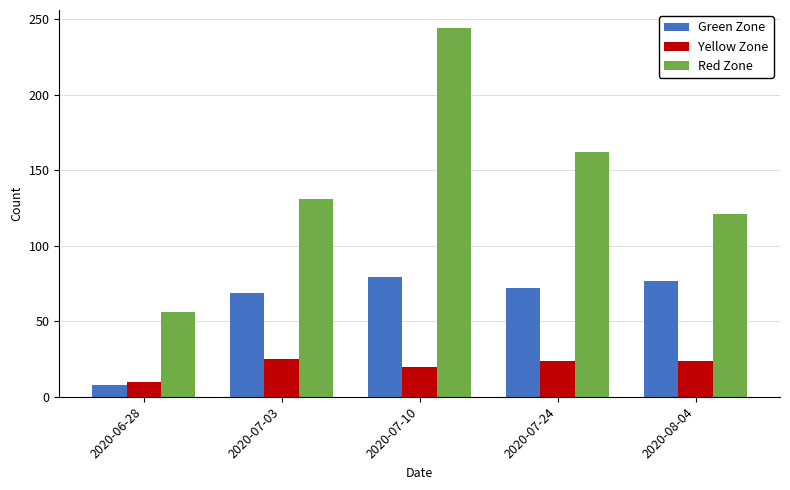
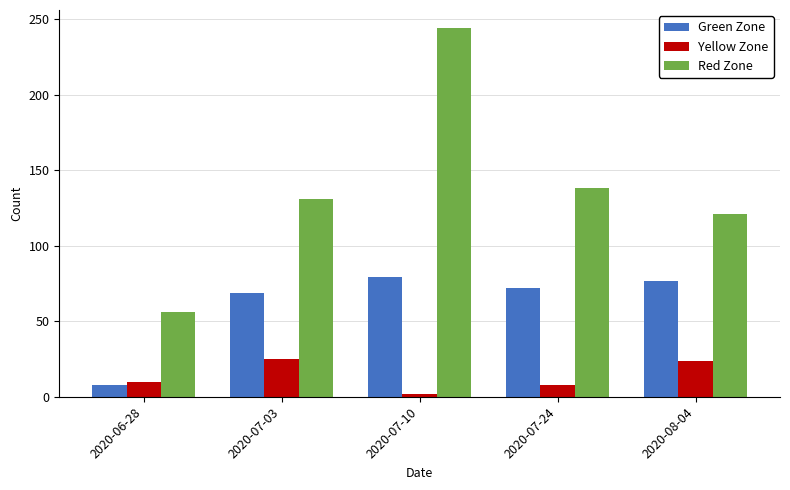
  {
    "Green Zone": {
      "2020-06-28": 8,
      "2020-07-03": 69,
      "2020-07-10": 79,
      "2020-07-24": 72,
      "2020-08-04": 77
    },
    "Yellow Zone": {
      "2020-06-28": 10,
      "2020-07-03": 25,
-     "2020-07-10": 20,
-     "2020-07-24": 24,
+     "2020-07-10": 2,
+     "2020-07-24": 8,
      "2020-08-04": 24
    },
    "Red Zone": {
      "2020-06-28": 56,
      "2020-07-03": 131,
      "2020-07-10": 244,
-     "2020-07-24": 162,
+     "2020-07-24": 138,
      "2020-08-04": 121
    }
  }
